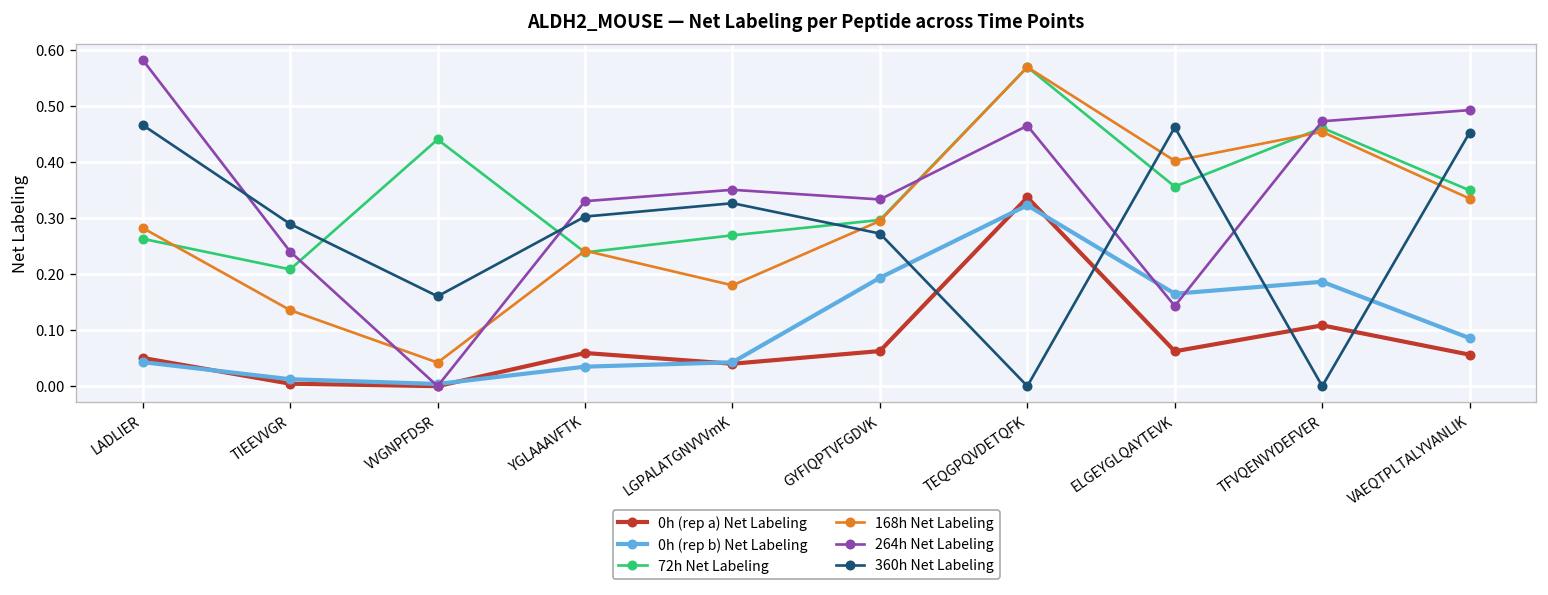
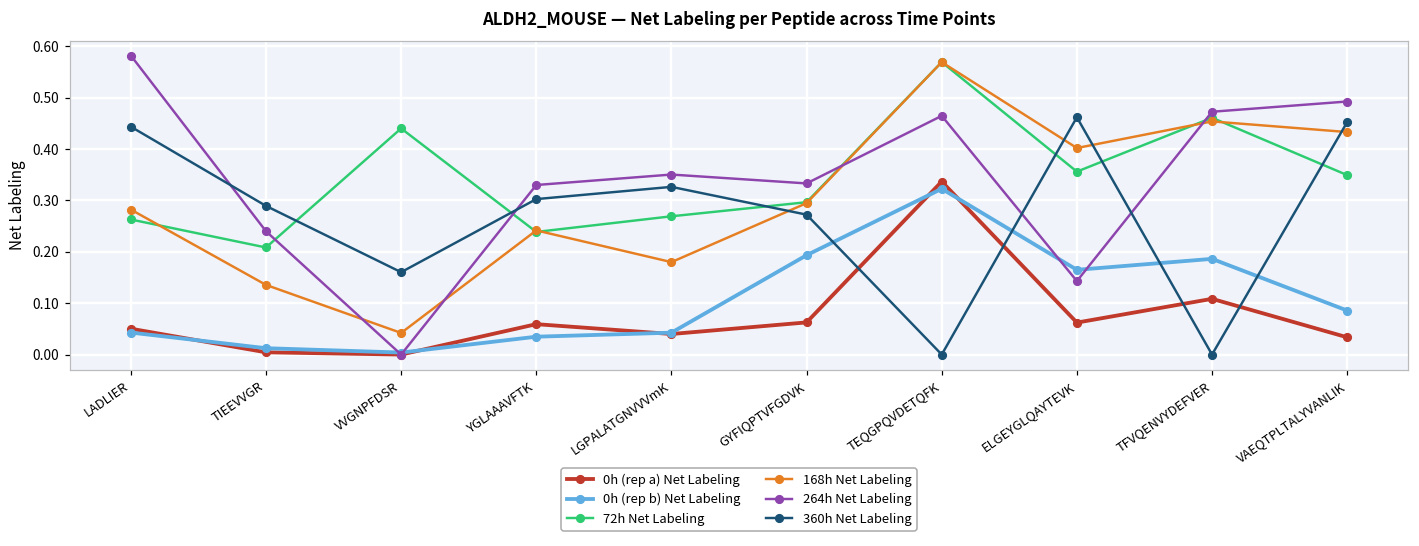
  {
    "0h (rep a) Net Labeling": {
      "LADLIER": 0.05,
      "TIEEVVGR": 0.00,
      "YGLAAAVFTK": 0.06,
      "GYFIQPTVFGDVK": 0.06,
      "TEQGPQVDETQFK": 0.34,
      "ELGEYGLQAYTEVK": 0.06,
      "TFVQENVYDEFVER": 0.11,
-     "VAEQTPLTALYVANLIK": 0.06
+     "VAEQTPLTALYVANLIK": 0.03
    },
    "0h (rep b) Net Labeling": {
      "LADLIER": 0.04,
      "TIEEVVGR": 0.01,
      "YGLAAAVFTK": 0.03,
      "GYFIQPTVFGDVK": 0.19,
      "TEQGPQVDETQFK": 0.32,
      "ELGEYGLQAYTEVK": 0.16,
      "TFVQENVYDEFVER": 0.19,
      "VAEQTPLTALYVANLIK": 0.09
    },
    "72h Net Labeling": {
      "LADLIER": 0.26,
      "TIEEVVGR": 0.21,
      "VVGNPFDSR": 0.44,
      "LGPALATGNVVVmK": 0.27,
      "ELGEYGLQAYTEVK": 0.36,
      "TFVQENVYDEFVER": 0.46,
      "VAEQTPLTALYVANLIK": 0.35
    },
    "168h Net Labeling": {
      "LADLIER": 0.28,
      "TIEEVVGR": 0.14,
      "VVGNPFDSR": 0.04,
      "LGPALATGNVVVmK": 0.18,
      "ELGEYGLQAYTEVK": 0.40,
      "TFVQENVYDEFVER": 0.45,
-     "VAEQTPLTALYVANLIK": 0.33
+     "VAEQTPLTALYVANLIK": 0.43
    },
    "264h Net Labeling": {
      "LADLIER": 0.58,
      "TIEEVVGR": 0.24,
      "YGLAAAVFTK": 0.33,
      "LGPALATGNVVVmK": 0.35,
      "GYFIQPTVFGDVK": 0.33,
      "TEQGPQVDETQFK": 0.46,
      "ELGEYGLQAYTEVK": 0.14,
      "TFVQENVYDEFVER": 0.47,
      "VAEQTPLTALYVANLIK": 0.49
    },
    "360h Net Labeling": {
-     "LADLIER": 0.47,
+     "LADLIER": 0.44,
      "TIEEVVGR": 0.29,
      "VVGNPFDSR": 0.16,
      "YGLAAAVFTK": 0.30,
      "LGPALATGNVVVmK": 0.33,
      "GYFIQPTVFGDVK": 0.27,
      "TEQGPQVDETQFK": 0.00,
      "ELGEYGLQAYTEVK": 0.46,
      "TFVQENVYDEFVER": 0.00,
      "VAEQTPLTALYVANLIK": 0.45
    }
  }
